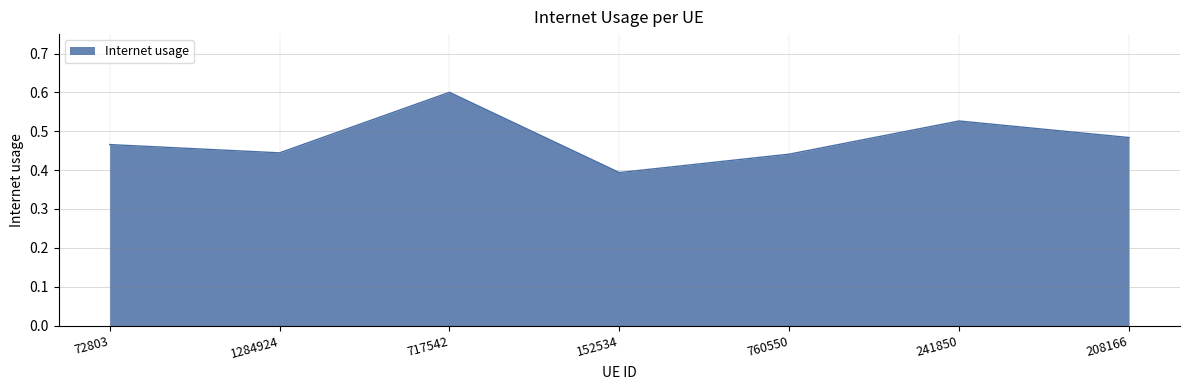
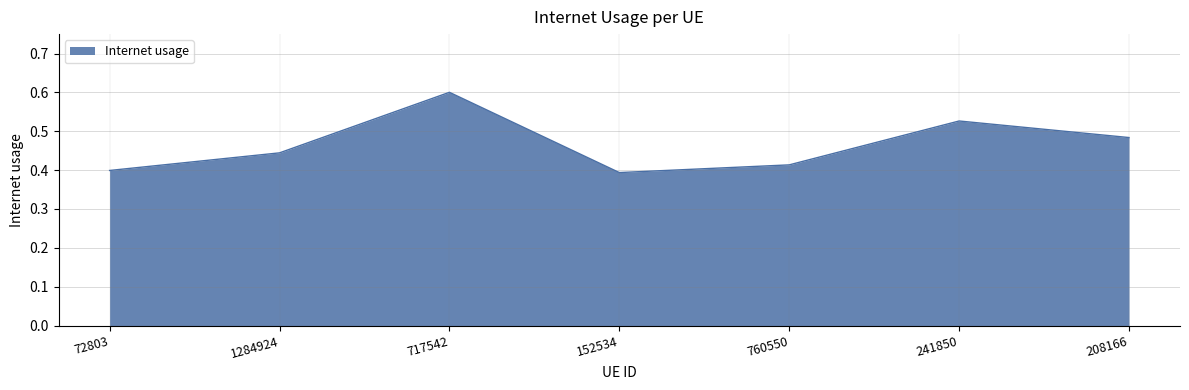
  {
-   "72803": 0.47,
+   "72803": 0.40,
    "1284924": 0.44,
    "717542": 0.60,
    "152534": 0.39,
-   "760550": 0.44,
+   "760550": 0.41,
    "241850": 0.53,
    "208166": 0.48
  }
